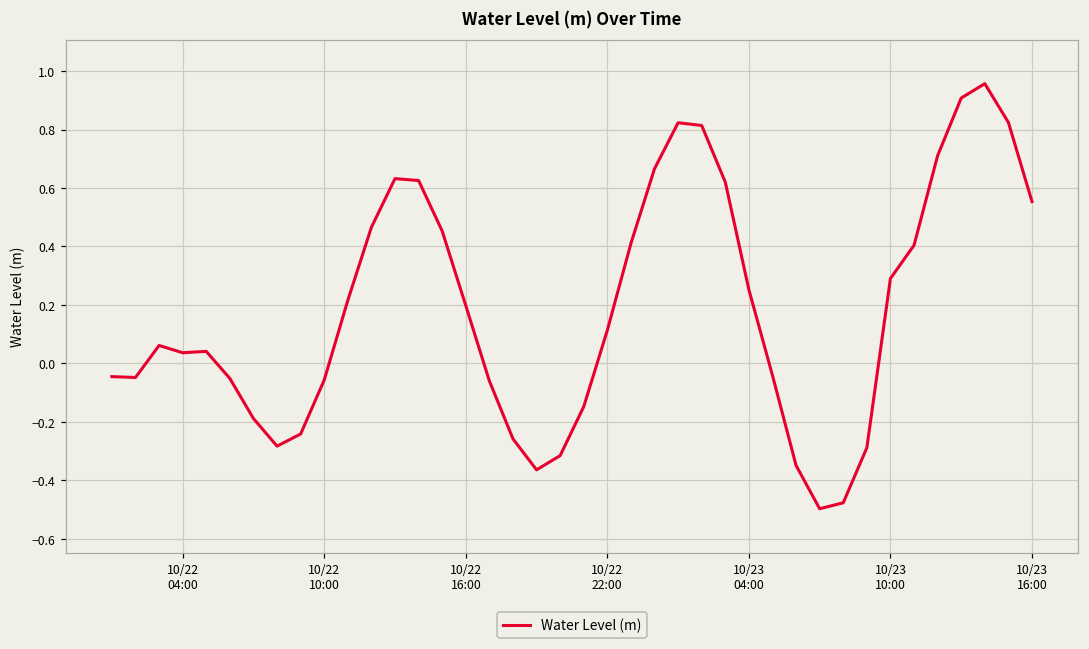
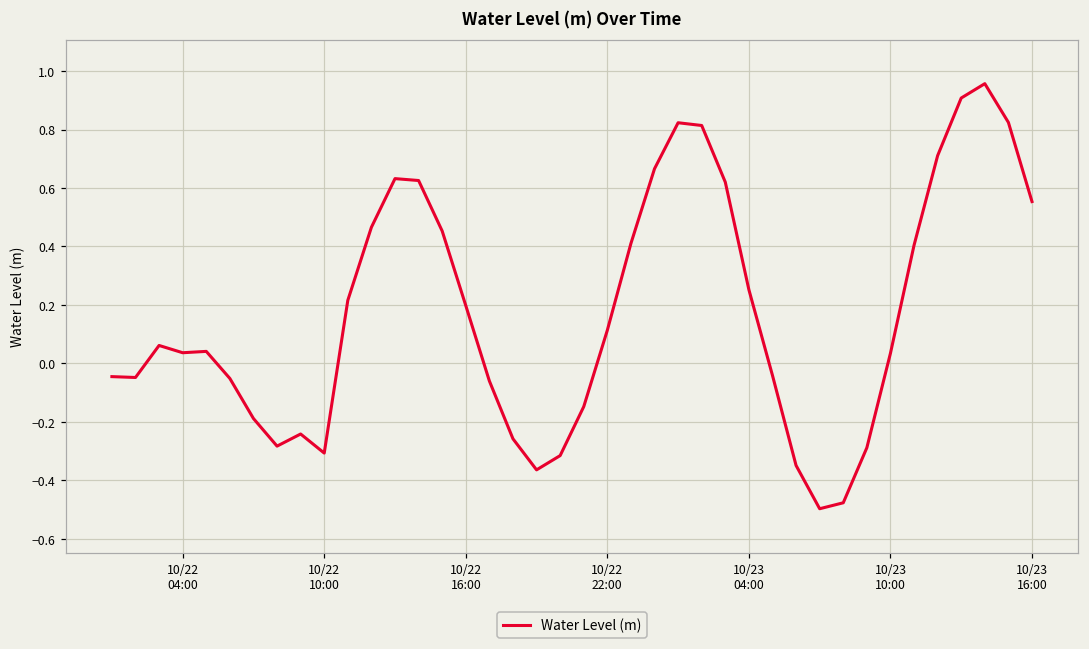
  {
    "10/22 04:00": 0.04,
-   "10/22 10:00": -0.06,
+   "10/22 10:00": -0.31,
    "10/22 16:00": 0.20,
    "10/22 22:00": 0.11,
    "10/23 04:00": 0.25,
-   "10/23 10:00": 0.29,
+   "10/23 10:00": 0.03,
    "10/23 16:00": 0.55
  }
